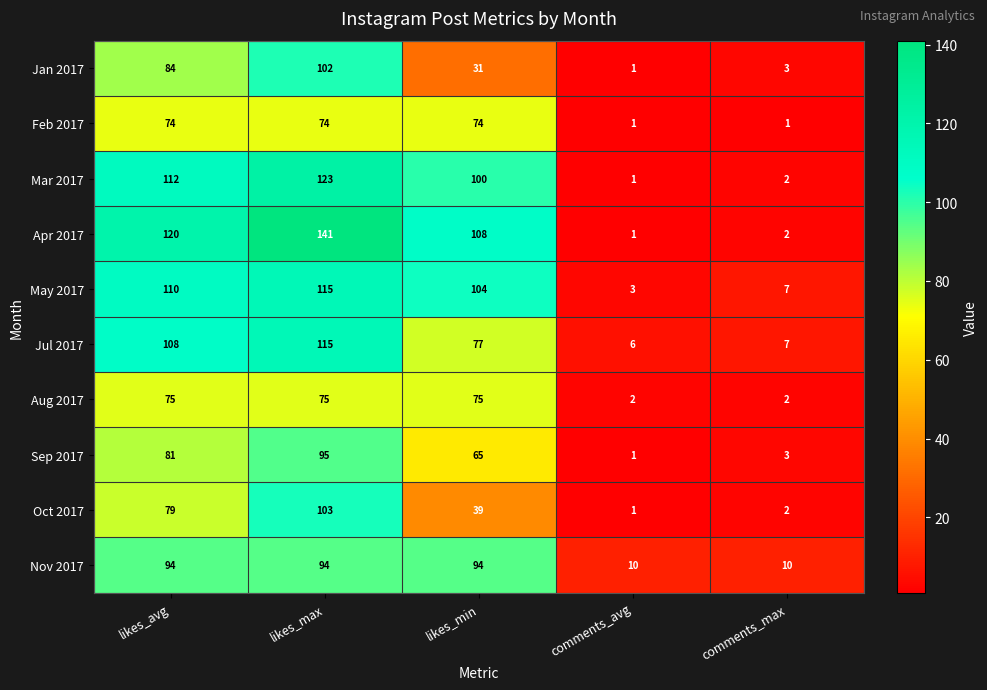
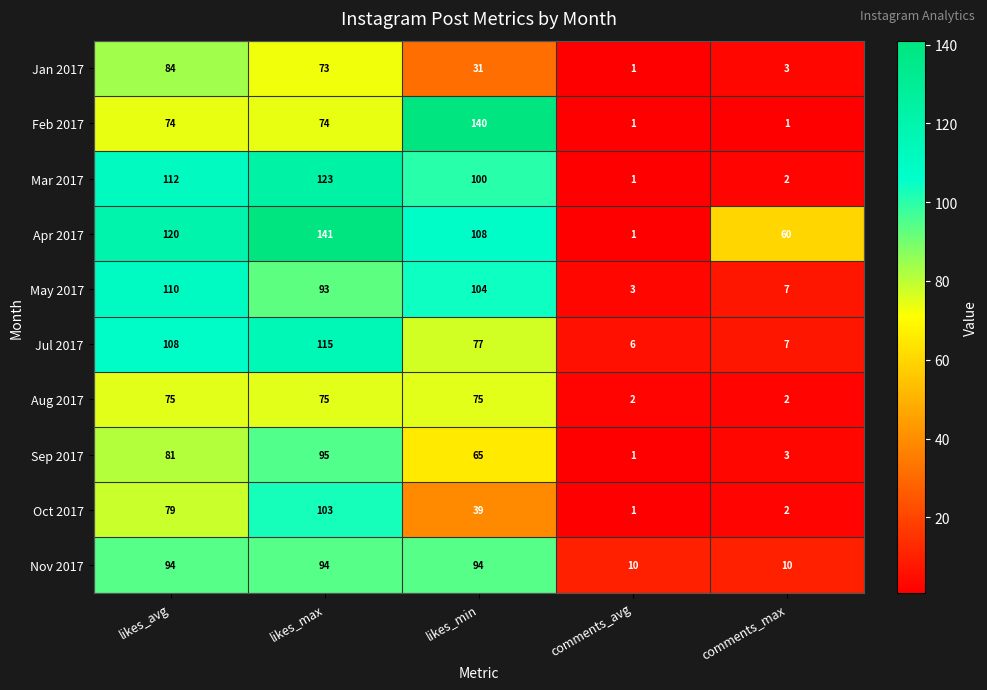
  {
    "Jan 2017": {
      "likes_avg": 84,
-     "likes_max": 102,
+     "likes_max": 73,
      "likes_min": 31,
      "comments_avg": 1,
      "comments_max": 3
    },
    "Feb 2017": {
      "likes_avg": 74,
      "likes_max": 74,
-     "likes_min": 74,
+     "likes_min": 140,
      "comments_avg": 1,
      "comments_max": 1
    },
    "Mar 2017": {
      "likes_avg": 112,
      "likes_max": 123,
      "likes_min": 100,
      "comments_avg": 1,
      "comments_max": 2
    },
    "Apr 2017": {
      "likes_avg": 120,
      "likes_max": 141,
      "likes_min": 108,
      "comments_avg": 1,
-     "comments_max": 2
+     "comments_max": 60
    },
    "May 2017": {
      "likes_avg": 110,
-     "likes_max": 115,
+     "likes_max": 93,
      "likes_min": 104,
      "comments_avg": 3,
      "comments_max": 7
    },
    "Jul 2017": {
      "likes_avg": 108,
      "likes_max": 115,
      "likes_min": 77,
      "comments_avg": 6,
      "comments_max": 7
    },
    "Aug 2017": {
      "likes_avg": 75,
      "likes_max": 75,
      "likes_min": 75,
      "comments_avg": 2,
      "comments_max": 2
    },
    "Sep 2017": {
      "likes_avg": 81,
      "likes_max": 95,
      "likes_min": 65,
      "comments_avg": 1,
      "comments_max": 3
    },
    "Oct 2017": {
      "likes_avg": 79,
      "likes_max": 103,
      "likes_min": 39,
      "comments_avg": 1,
      "comments_max": 2
    },
    "Nov 2017": {
      "likes_avg": 94,
      "likes_max": 94,
      "likes_min": 94,
      "comments_avg": 10,
      "comments_max": 10
    }
  }
